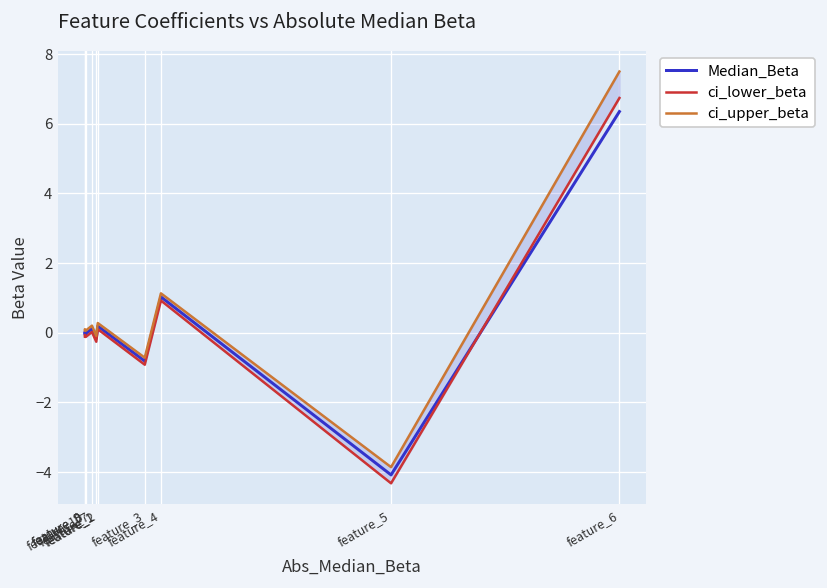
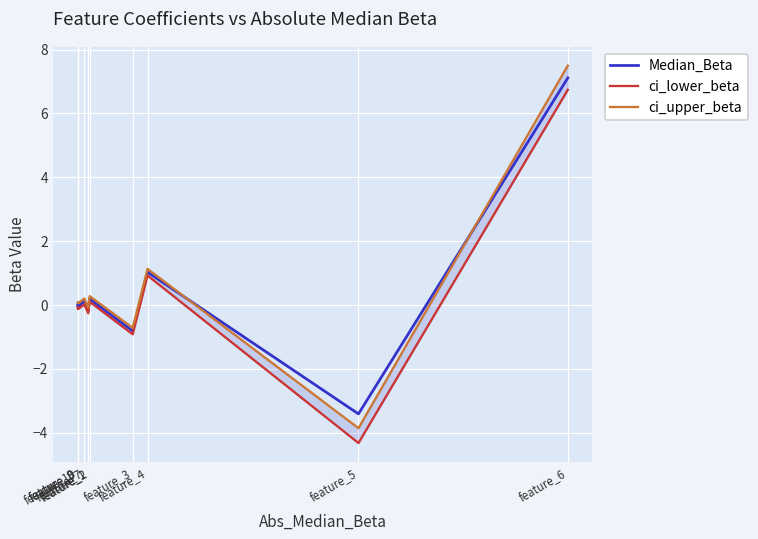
  {
    "Median_Beta": {
      "feature_7": 0.1,
      "feature_3": -0.8,
      "feature_4": 1.0,
-     "feature_5": -4.1,
-     "feature_6": 6.3
+     "feature_5": -3.4,
+     "feature_6": 7.1
    },
    "ci_lower_beta": {
      "feature_10": -0.1,
      "feature_7": 0.0,
      "feature_2": 0.1,
      "feature_3": -0.9,
      "feature_4": 0.9,
      "feature_5": -4.3,
      "feature_6": 6.7
    },
    "ci_upper_beta": {
      "feature_7": 0.2,
      "feature_3": -0.7,
      "feature_4": 1.1,
      "feature_5": -3.9,
      "feature_6": 7.5
    }
  }
